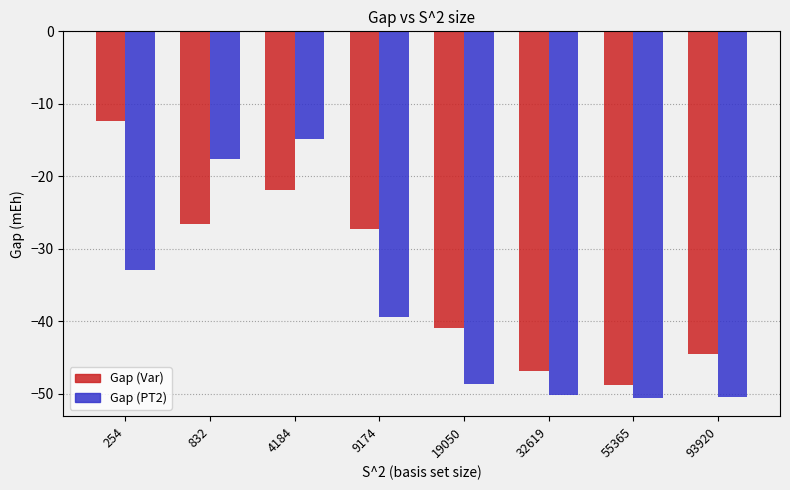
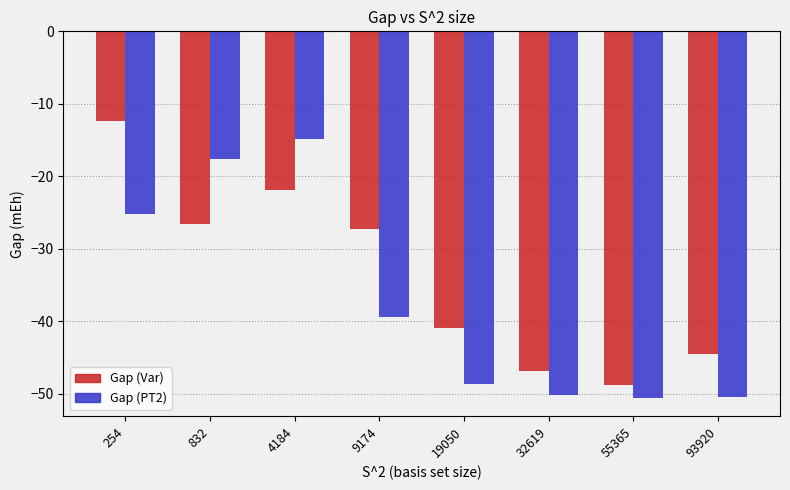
  {
    "Gap (Var)": {
      "254": -12,
      "832": -27,
      "4184": -22,
      "9174": -27,
      "19050": -41,
      "32619": -47,
      "55365": -49,
      "93920": -45
    },
    "Gap (PT2)": {
-     "254": -33,
+     "254": -25,
      "832": -18,
      "4184": -15,
      "9174": -39,
      "19050": -49,
      "32619": -50,
      "55365": -51,
      "93920": -50
    }
  }
